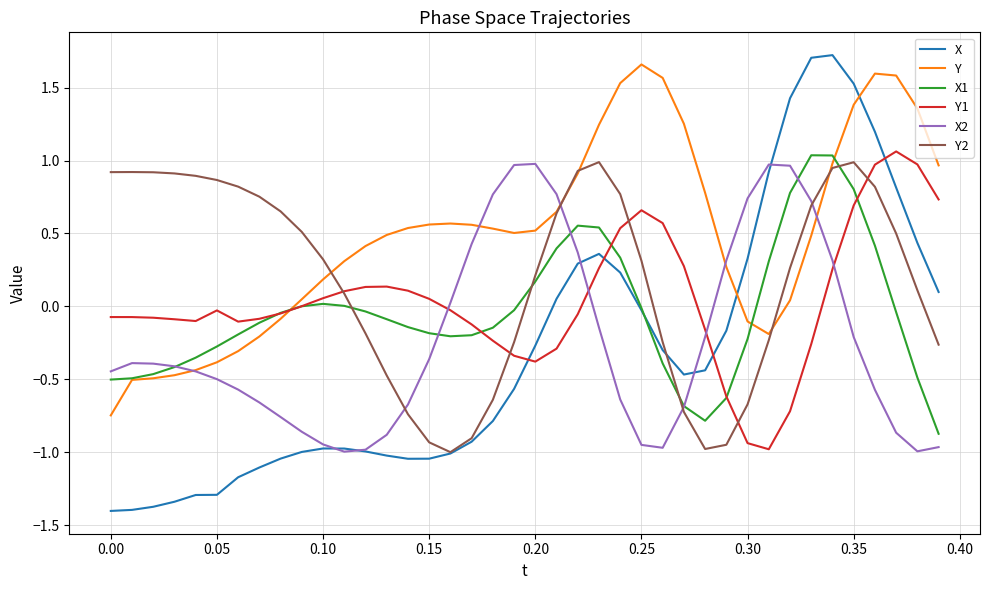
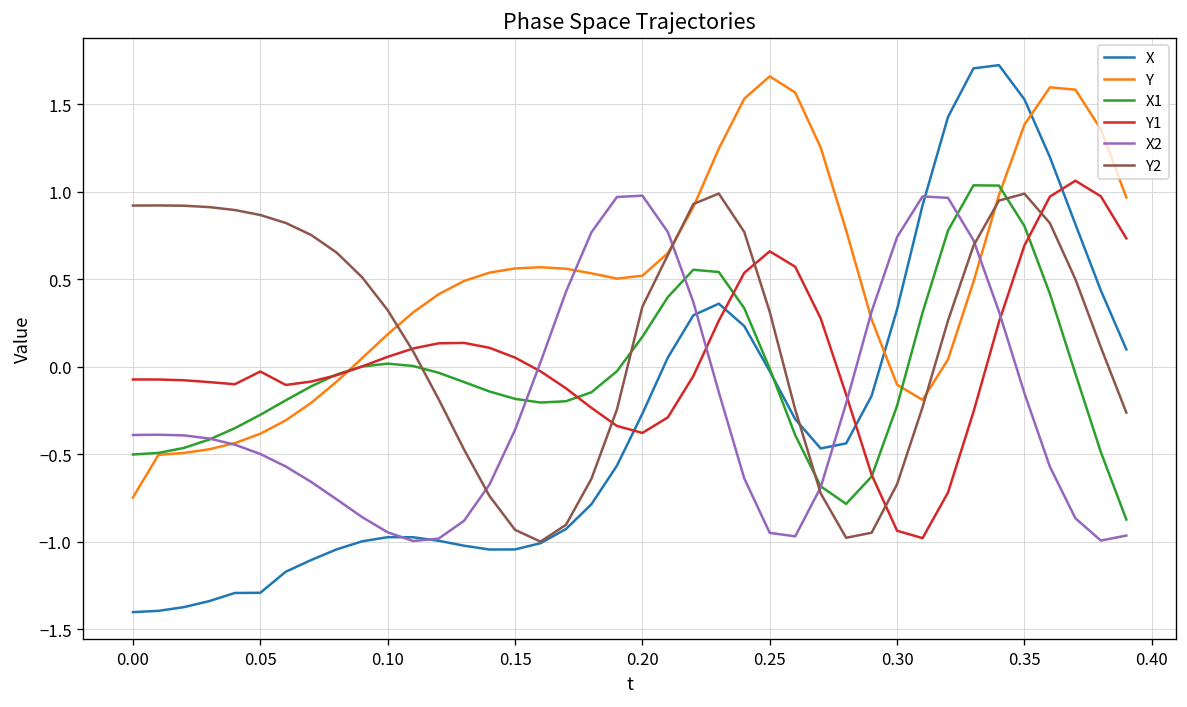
  {
    "X": {
      "0.00": -1.40,
      "0.05": -1.29,
      "0.10": -0.97,
      "0.15": -1.04,
      "0.20": -0.27,
      "0.30": 0.33,
      "0.35": 1.53
    },
    "Y": {
      "0.00": -0.75,
      "0.05": -0.38,
      "0.10": 0.18,
      "0.15": 0.56,
      "0.20": 0.52,
      "0.25": 1.66,
      "0.30": -0.10,
      "0.35": 1.38
    },
    "X1": {
      "0.00": -0.50,
      "0.05": -0.27,
      "0.10": 0.02,
      "0.15": -0.18,
      "0.20": 0.17,
      "0.30": -0.22,
      "0.35": 0.80
    },
    "Y1": {
      "0.00": -0.07,
      "0.05": -0.03,
      "0.10": 0.06,
      "0.15": 0.05,
      "0.20": -0.38,
      "0.25": 0.66,
      "0.30": -0.94,
      "0.35": 0.69
    },
    "X2": {
-     "0.00": -0.45,
+     "0.00": -0.39,
      "0.05": -0.50,
      "0.10": -0.95,
      "0.15": -0.36,
      "0.20": 0.98,
      "0.25": -0.95,
      "0.30": 0.74,
-     "0.35": -0.21
+     "0.35": -0.15
    },
    "Y2": {
      "0.00": 0.92,
      "0.05": 0.87,
      "0.10": 0.32,
      "0.15": -0.93,
-     "0.20": 0.21,
+     "0.20": 0.34,
      "0.25": 0.31,
      "0.30": -0.67,
      "0.35": 0.99
    }
  }
